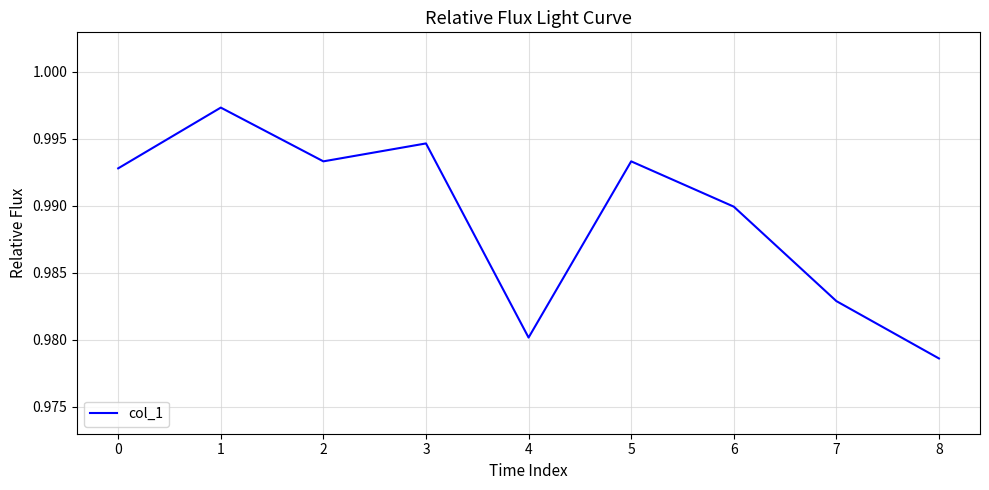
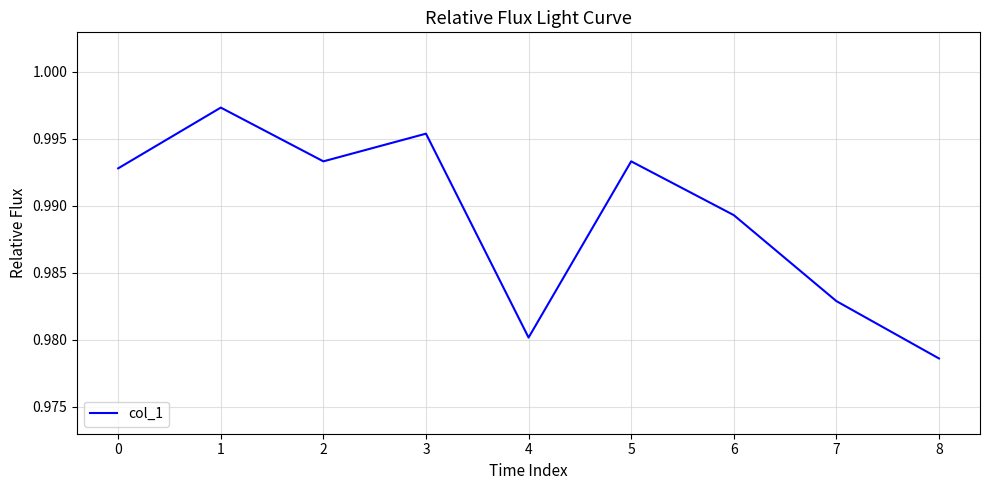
  {
    "0": 0.9928,
    "1": 0.9973,
    "2": 0.9933,
-   "3": 0.9947,
+   "3": 0.9954,
    "4": 0.9802,
    "5": 0.9933,
-   "6": 0.9899,
+   "6": 0.9893,
    "7": 0.9829,
    "8": 0.9786
  }
